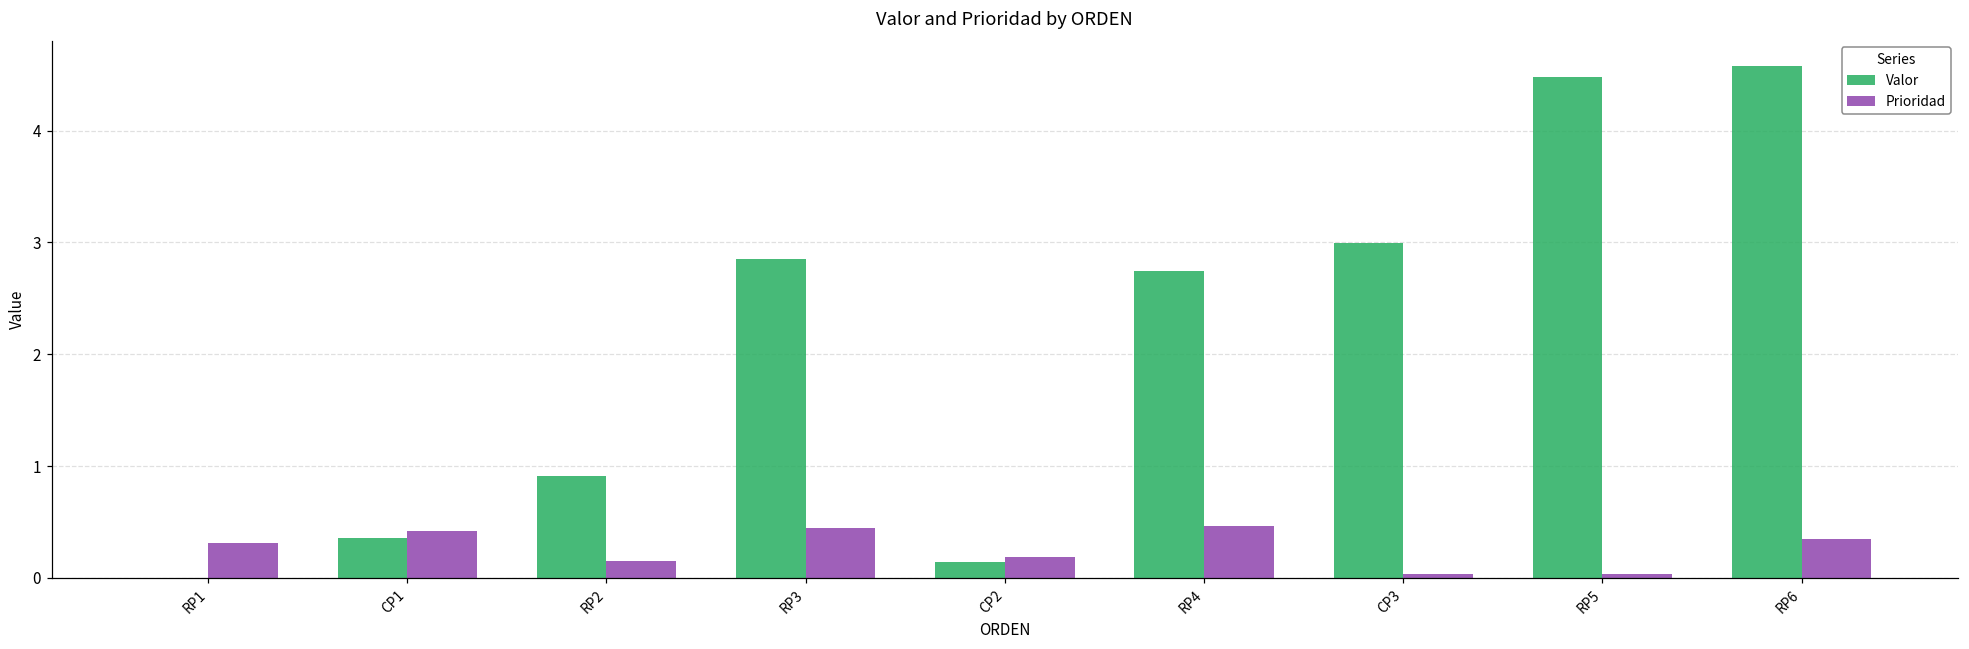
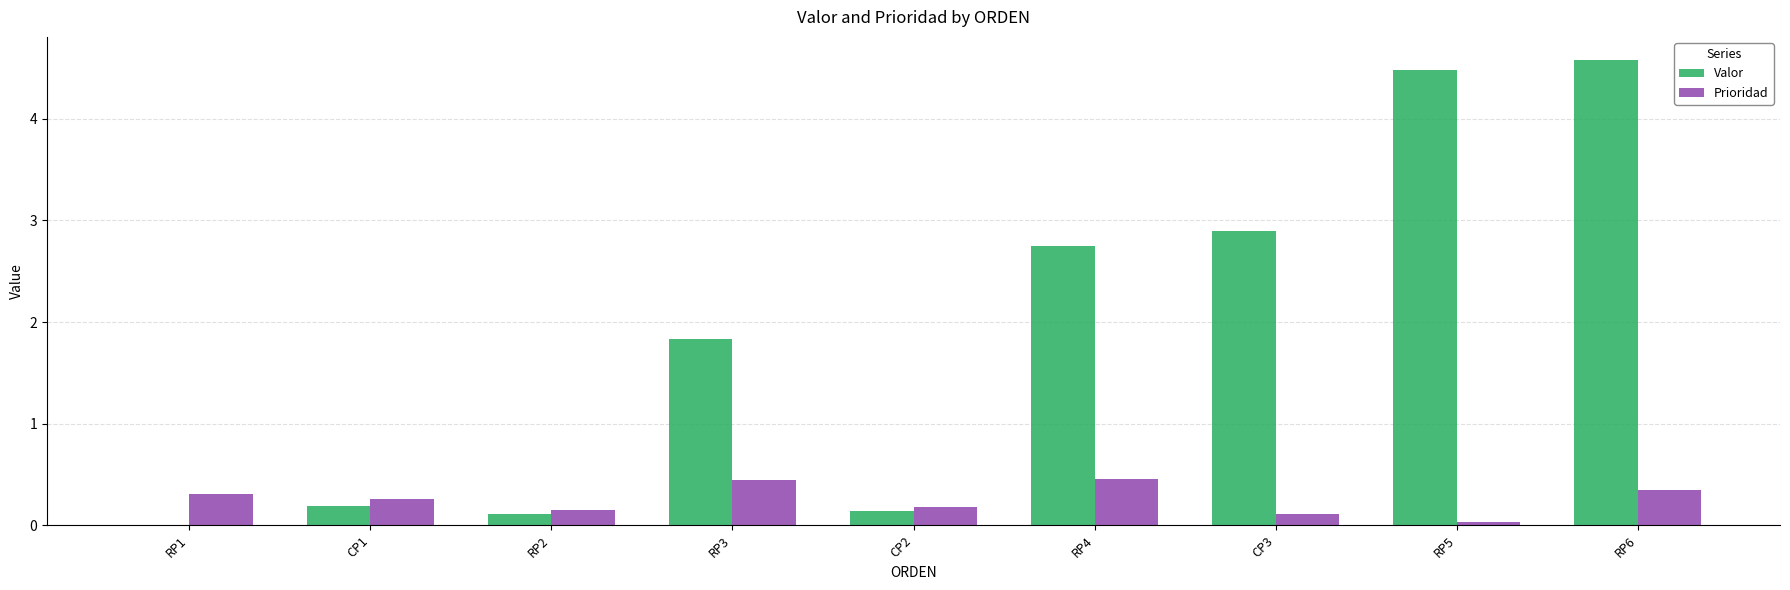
  {
    "Valor": {
      "RP1": 0.00,
-     "CP1": 0.36,
-     "RP2": 0.92,
-     "RP3": 2.85,
+     "CP1": 0.19,
+     "RP2": 0.11,
+     "RP3": 1.83,
      "CP2": 0.14,
      "RP4": 2.75,
-     "CP3": 2.99,
+     "CP3": 2.89,
      "RP5": 4.48,
      "RP6": 4.58
    },
    "Prioridad": {
      "RP1": 0.31,
-     "CP1": 0.42,
+     "CP1": 0.26,
      "RP2": 0.15,
      "RP3": 0.45,
      "CP2": 0.18,
      "RP4": 0.46,
-     "CP3": 0.03,
+     "CP3": 0.11,
      "RP5": 0.03,
      "RP6": 0.35
    }
  }
